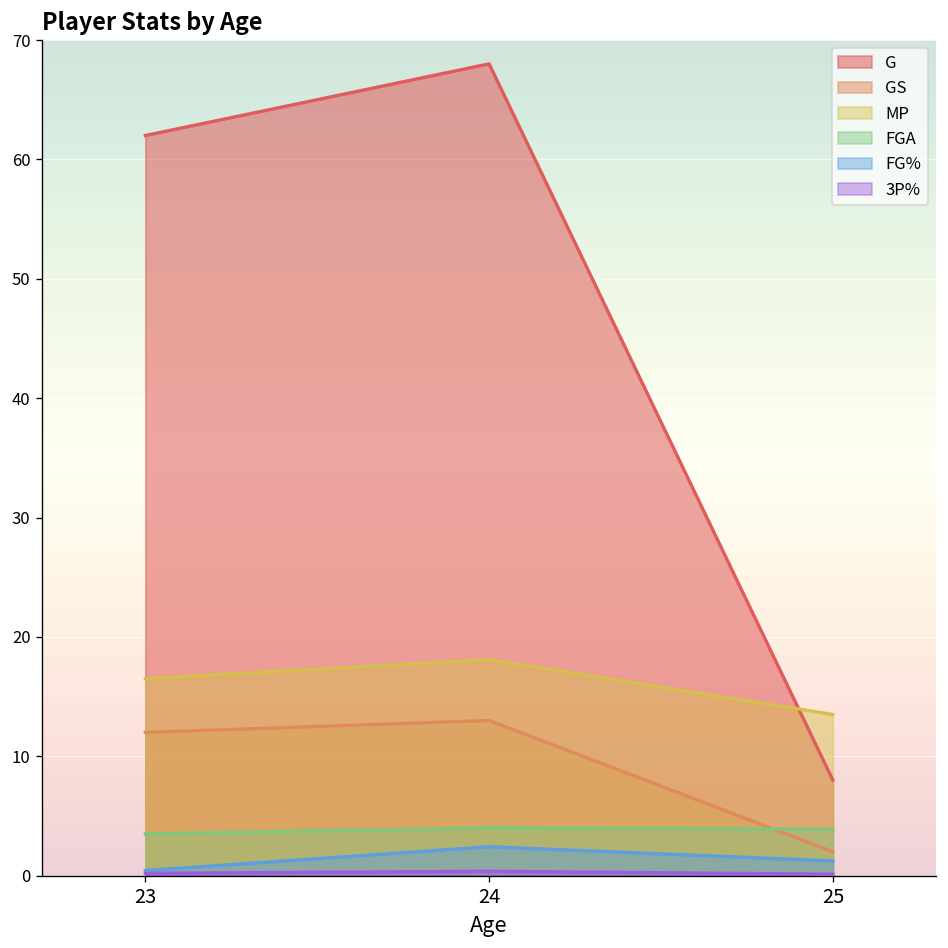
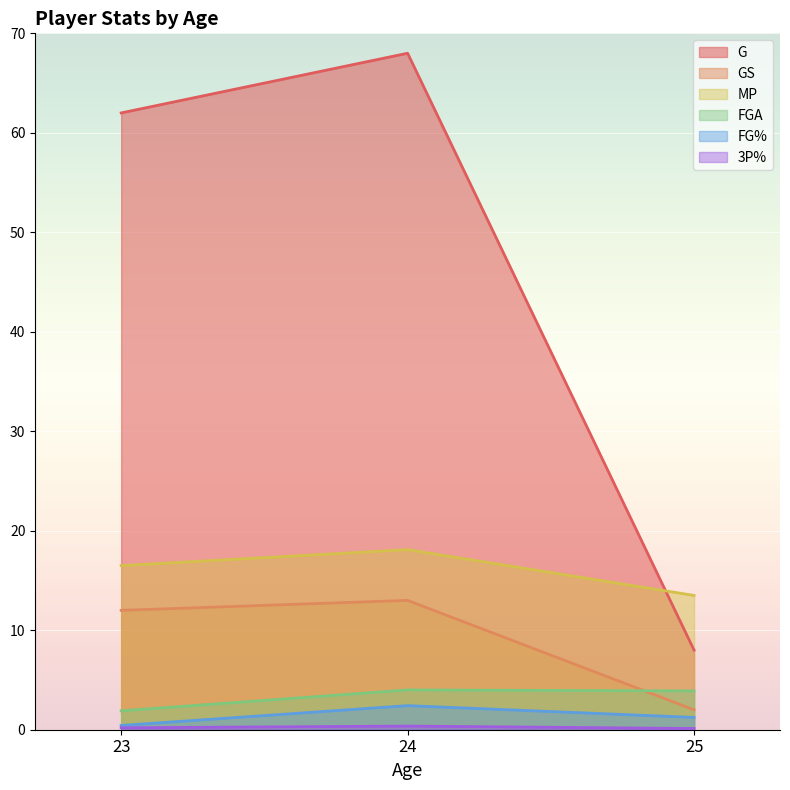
  {
    "FGA": {
-     "23": 4,
+     "23": 2,
      "24": 4,
      "25": 4
    },
    "FG%": {
      "24": 2,
      "25": 1
    },
    "3P%": {
      "24": 0,
      "25": 0
    }
  }
